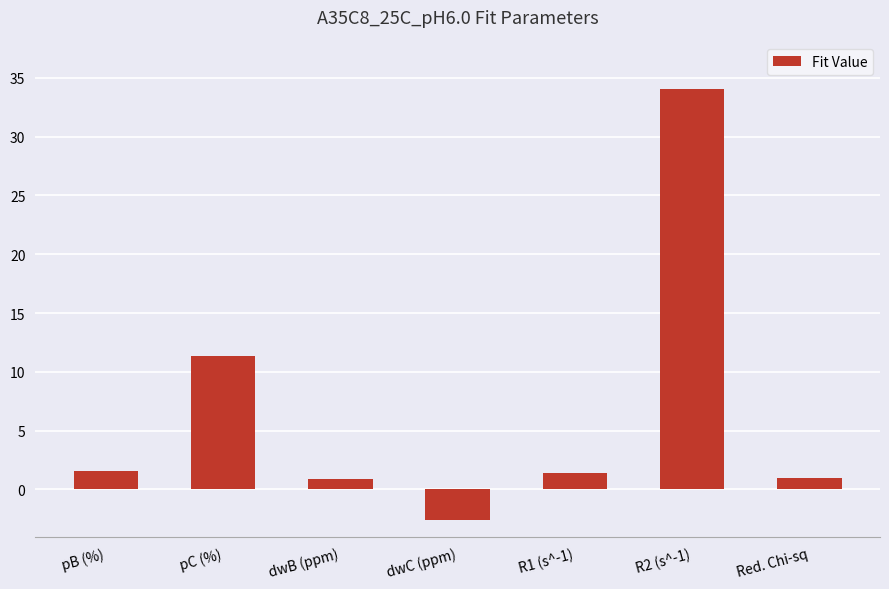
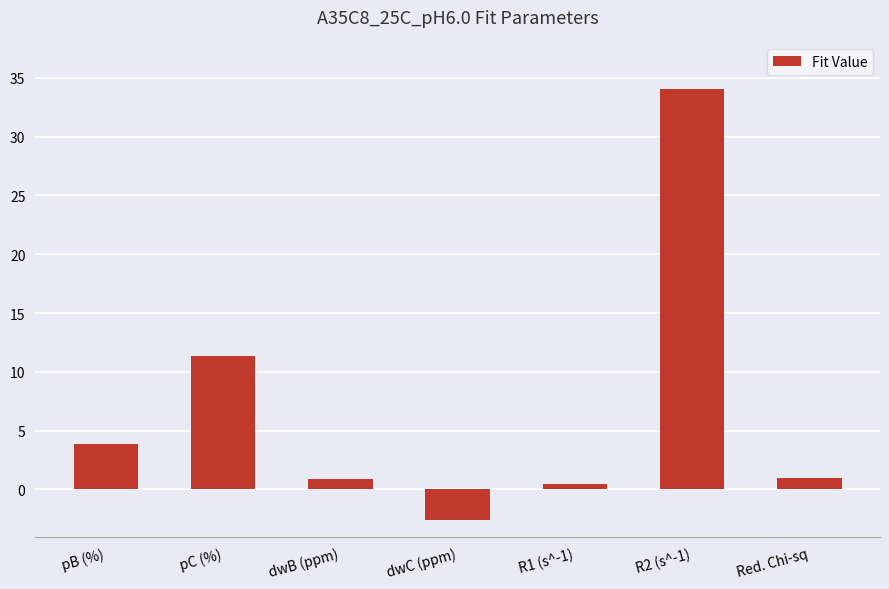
  {
-   "pB (%)": 1.5,
+   "pB (%)": 3.9,
    "pC (%)": 11.4,
    "dwB (ppm)": 0.9,
    "dwC (ppm)": -2.6,
-   "R1 (s^-1)": 1.4,
+   "R1 (s^-1)": 0.5,
    "R2 (s^-1)": 34.1,
    "Red. Chi-sq": 1.0
  }
